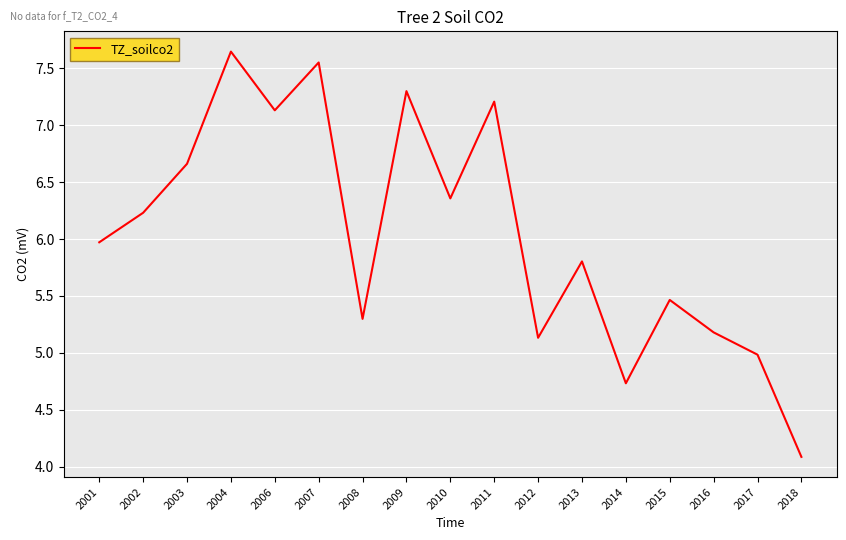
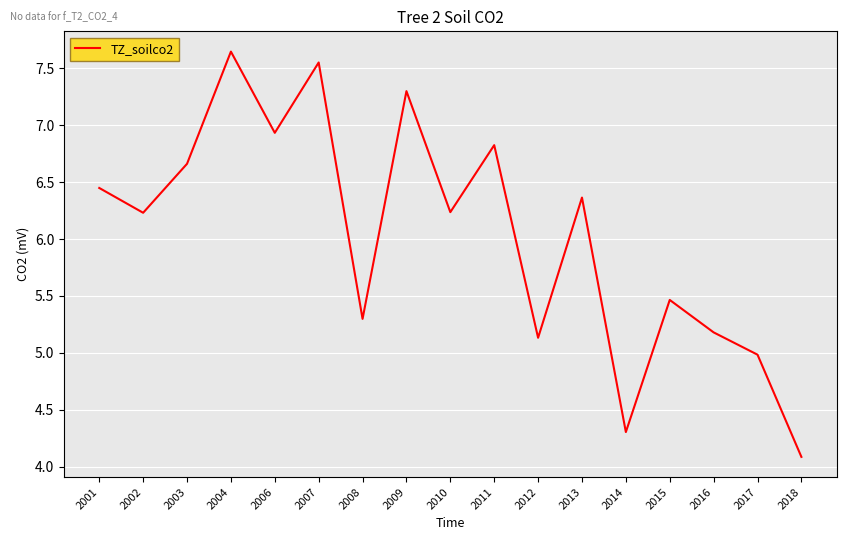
  {
-   "2001": 5.97,
+   "2001": 6.45,
    "2002": 6.23,
    "2003": 6.66,
    "2004": 7.65,
-   "2006": 7.13,
+   "2006": 6.93,
    "2007": 7.55,
    "2008": 5.30,
    "2009": 7.30,
-   "2010": 6.36,
-   "2011": 7.21,
+   "2010": 6.24,
+   "2011": 6.83,
    "2012": 5.13,
-   "2013": 5.80,
-   "2014": 4.73,
+   "2013": 6.37,
+   "2014": 4.30,
    "2015": 5.47,
    "2016": 5.18,
    "2017": 4.98,
    "2018": 4.09
  }
